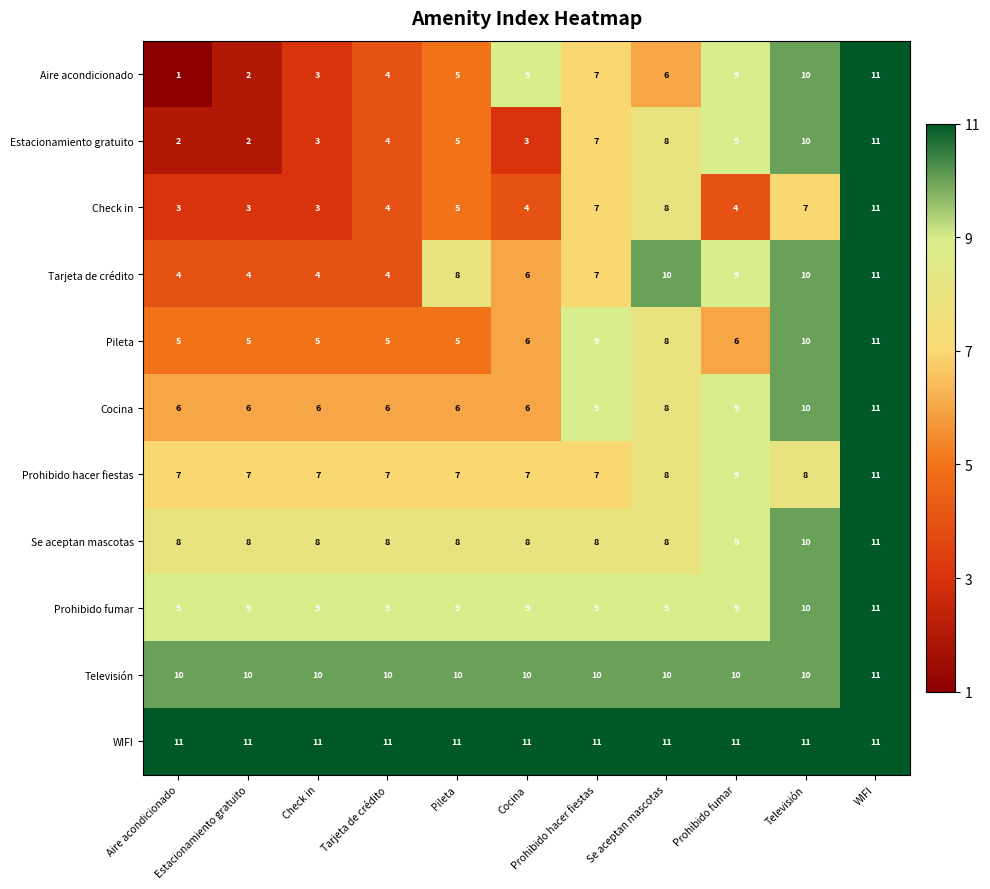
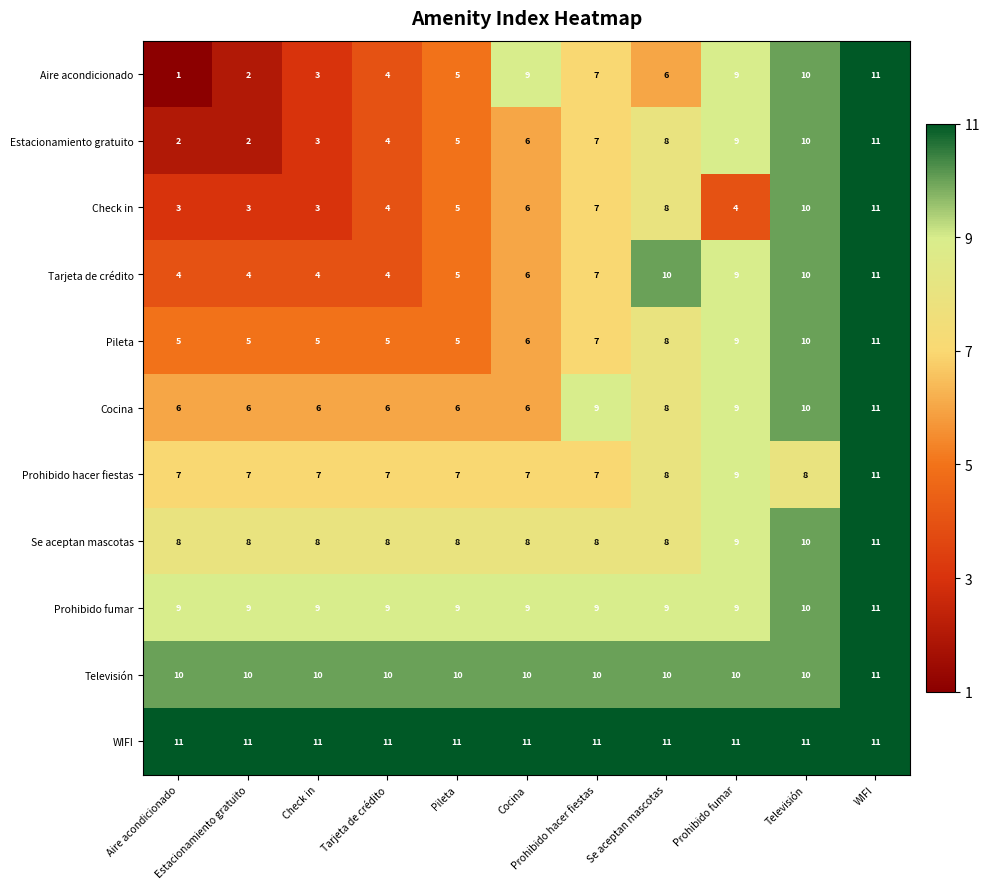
  {
    "Aire acondicionado": {
      "Aire acondicionado": 1,
      "Estacionamiento gratuito": 2,
      "Check in": 3,
      "Tarjeta de crédito": 4,
      "Pileta": 5,
      "Cocina": 9,
      "Prohibido hacer fiestas": 7,
      "Se aceptan mascotas": 6,
      "Prohibido fumar": 9,
      "Televisión": 10,
      "WIFI": 11
    },
    "Estacionamiento gratuito": {
      "Aire acondicionado": 2,
      "Estacionamiento gratuito": 2,
      "Check in": 3,
      "Tarjeta de crédito": 4,
      "Pileta": 5,
-     "Cocina": 3,
+     "Cocina": 6,
      "Prohibido hacer fiestas": 7,
      "Se aceptan mascotas": 8,
      "Prohibido fumar": 9,
      "Televisión": 10,
      "WIFI": 11
    },
    "Check in": {
      "Aire acondicionado": 3,
      "Estacionamiento gratuito": 3,
      "Check in": 3,
      "Tarjeta de crédito": 4,
      "Pileta": 5,
-     "Cocina": 4,
+     "Cocina": 6,
      "Prohibido hacer fiestas": 7,
      "Se aceptan mascotas": 8,
      "Prohibido fumar": 4,
-     "Televisión": 7,
+     "Televisión": 10,
      "WIFI": 11
    },
    "Tarjeta de crédito": {
      "Aire acondicionado": 4,
      "Estacionamiento gratuito": 4,
      "Check in": 4,
      "Tarjeta de crédito": 4,
-     "Pileta": 8,
+     "Pileta": 5,
      "Cocina": 6,
      "Prohibido hacer fiestas": 7,
      "Se aceptan mascotas": 10,
      "Prohibido fumar": 9,
      "Televisión": 10,
      "WIFI": 11
    },
    "Pileta": {
      "Aire acondicionado": 5,
      "Estacionamiento gratuito": 5,
      "Check in": 5,
      "Tarjeta de crédito": 5,
      "Pileta": 5,
      "Cocina": 6,
-     "Prohibido hacer fiestas": 9,
+     "Prohibido hacer fiestas": 7,
      "Se aceptan mascotas": 8,
-     "Prohibido fumar": 6,
+     "Prohibido fumar": 9,
      "Televisión": 10,
      "WIFI": 11
    },
    "Cocina": {
      "Aire acondicionado": 6,
      "Estacionamiento gratuito": 6,
      "Check in": 6,
      "Tarjeta de crédito": 6,
      "Pileta": 6,
      "Cocina": 6,
      "Prohibido hacer fiestas": 9,
      "Se aceptan mascotas": 8,
      "Prohibido fumar": 9,
      "Televisión": 10,
      "WIFI": 11
    },
    "Prohibido hacer fiestas": {
      "Aire acondicionado": 7,
      "Estacionamiento gratuito": 7,
      "Check in": 7,
      "Tarjeta de crédito": 7,
      "Pileta": 7,
      "Cocina": 7,
      "Prohibido hacer fiestas": 7,
      "Se aceptan mascotas": 8,
      "Prohibido fumar": 9,
      "Televisión": 8,
      "WIFI": 11
    },
    "Se aceptan mascotas": {
      "Aire acondicionado": 8,
      "Estacionamiento gratuito": 8,
      "Check in": 8,
      "Tarjeta de crédito": 8,
      "Pileta": 8,
      "Cocina": 8,
      "Prohibido hacer fiestas": 8,
      "Se aceptan mascotas": 8,
      "Prohibido fumar": 9,
      "Televisión": 10,
      "WIFI": 11
    },
    "Prohibido fumar": {
      "Aire acondicionado": 9,
      "Estacionamiento gratuito": 9,
      "Check in": 9,
      "Tarjeta de crédito": 9,
      "Pileta": 9,
      "Cocina": 9,
      "Prohibido hacer fiestas": 9,
      "Se aceptan mascotas": 9,
      "Prohibido fumar": 9,
      "Televisión": 10,
      "WIFI": 11
    },
    "Televisión": {
      "Aire acondicionado": 10,
      "Estacionamiento gratuito": 10,
      "Check in": 10,
      "Tarjeta de crédito": 10,
      "Pileta": 10,
      "Cocina": 10,
      "Prohibido hacer fiestas": 10,
      "Se aceptan mascotas": 10,
      "Prohibido fumar": 10,
      "Televisión": 10,
      "WIFI": 11
    },
    "WIFI": {
      "Aire acondicionado": 11,
      "Estacionamiento gratuito": 11,
      "Check in": 11,
      "Tarjeta de crédito": 11,
      "Pileta": 11,
      "Cocina": 11,
      "Prohibido hacer fiestas": 11,
      "Se aceptan mascotas": 11,
      "Prohibido fumar": 11,
      "Televisión": 11,
      "WIFI": 11
    }
  }
